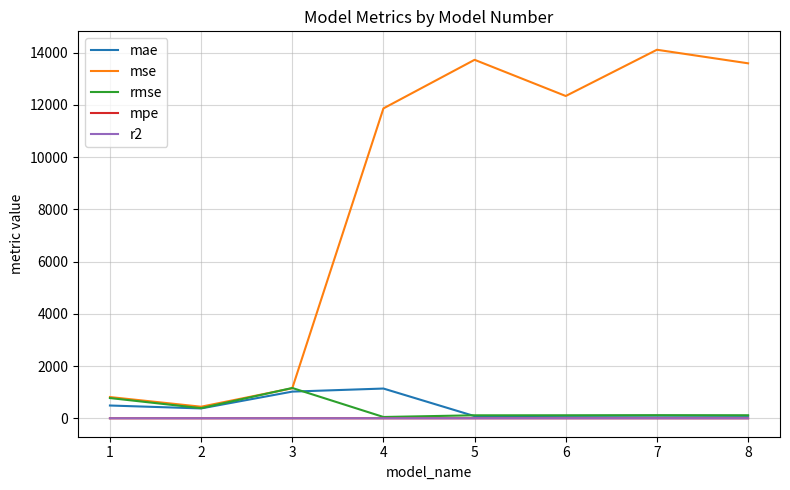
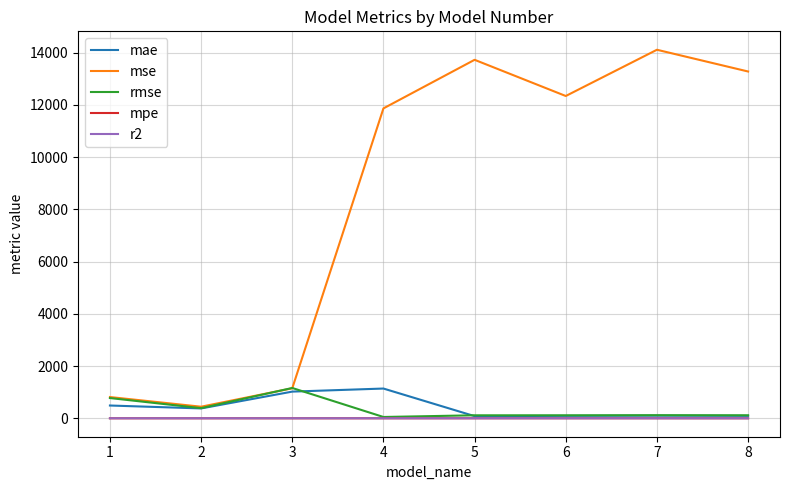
  {
    "mae": {
      "1": 500,
      "3": 1000,
      "4": 1100
    },
    "mse": {
      "4": 11900,
      "5": 13700,
      "6": 12300,
      "7": 14100,
-     "8": 13600
+     "8": 13300
    },
    "r2": {
      "1": 0,
      "2": 0,
      "3": 0,
      "7": 0
    }
  }
